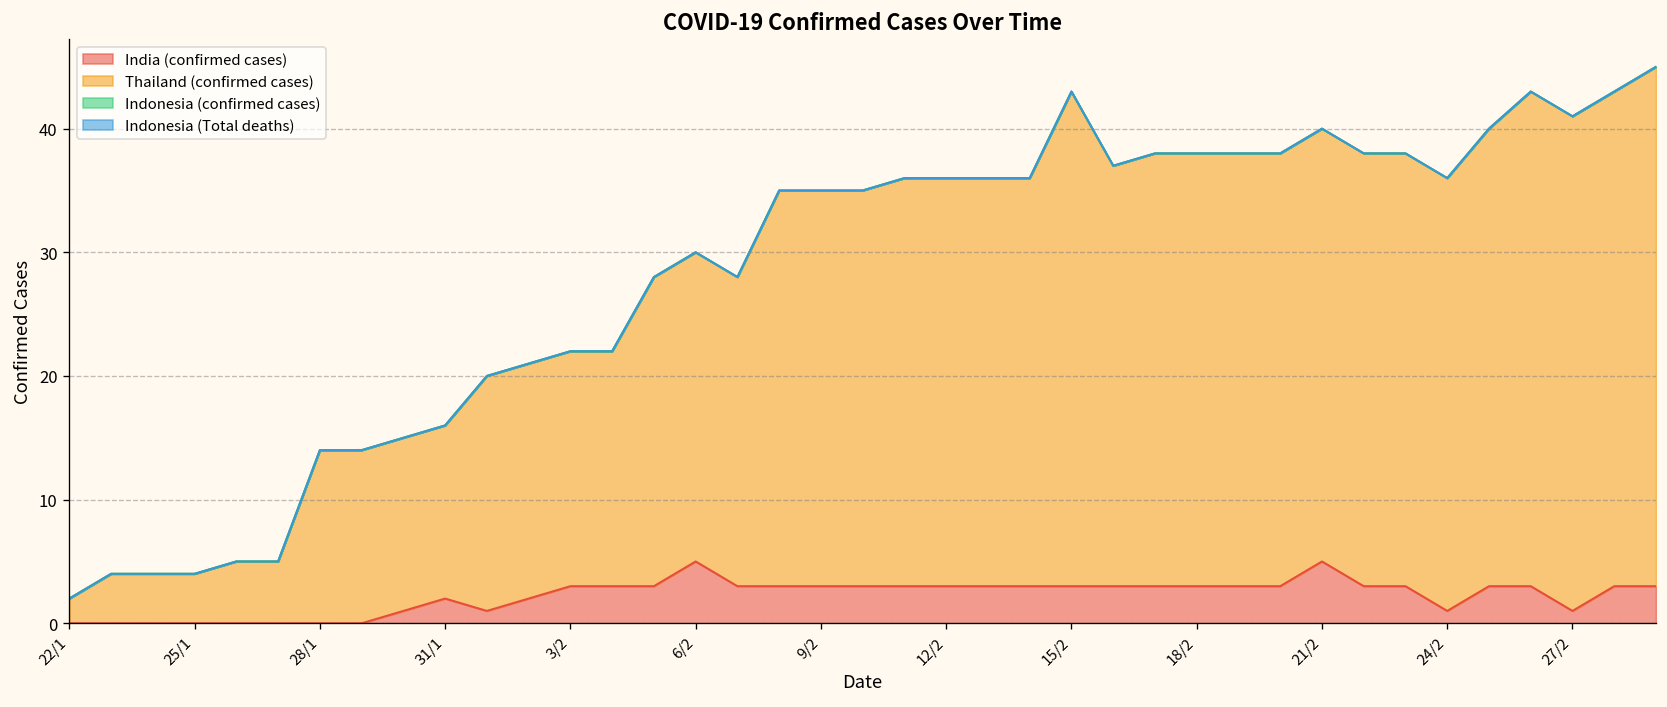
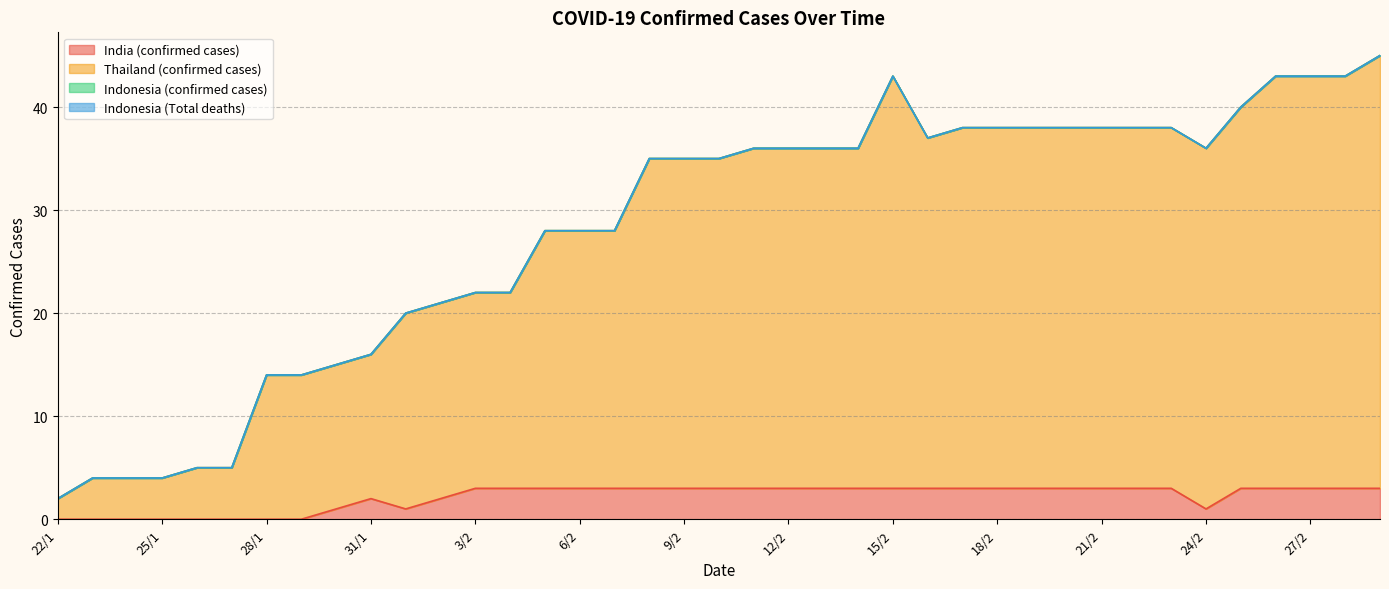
  {
    "India (confirmed cases)": {
      "22/1": 0,
      "25/1": 0,
      "28/1": 0,
      "31/1": 2,
      "3/2": 3,
-     "6/2": 5,
+     "6/2": 3,
      "9/2": 3,
      "12/2": 3,
      "15/2": 3,
      "18/2": 3,
-     "21/2": 5,
+     "21/2": 3,
      "24/2": 1,
-     "27/2": 1
+     "27/2": 3
    }
  }
